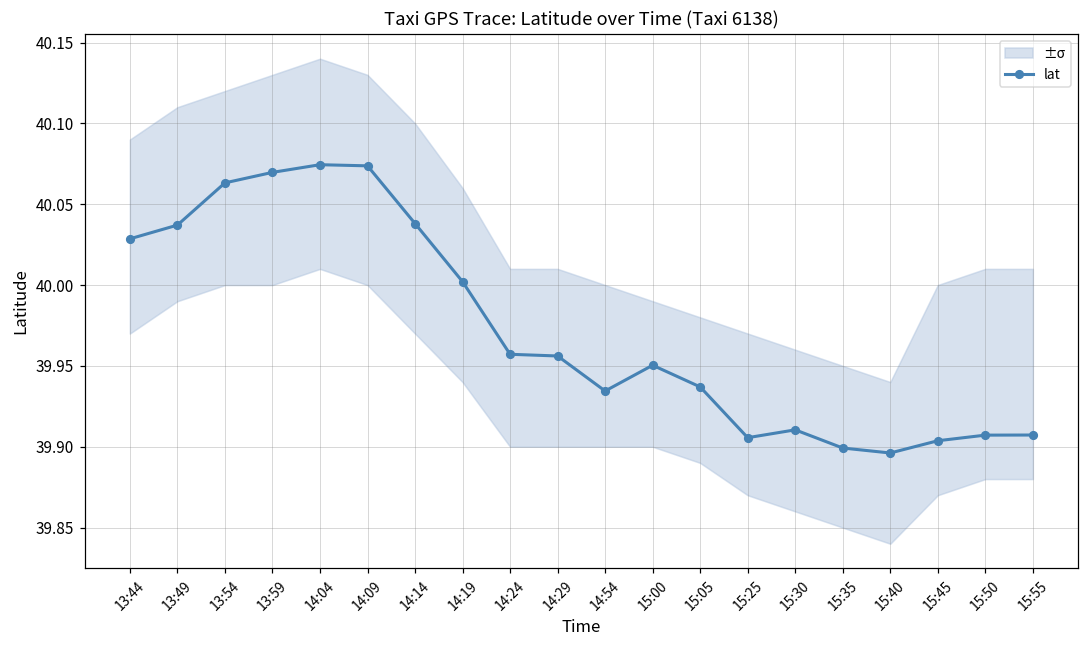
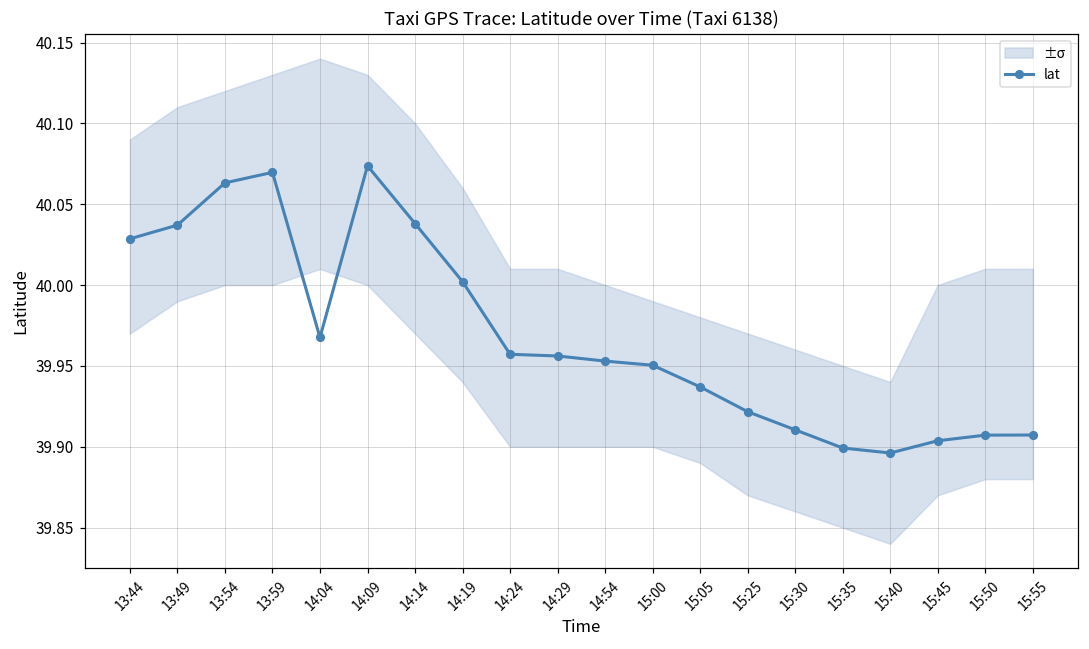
  {
    "lat": {
      "13:44": 40.029,
      "13:49": 40.037,
      "13:54": 40.063,
      "13:59": 40.070,
-     "14:04": 40.074,
+     "14:04": 39.968,
      "14:09": 40.074,
      "14:14": 40.038,
      "14:19": 40.002,
      "14:24": 39.957,
      "14:29": 39.956,
-     "14:54": 39.934,
+     "14:54": 39.953,
      "15:00": 39.950,
      "15:05": 39.937,
-     "15:25": 39.906,
+     "15:25": 39.922,
      "15:30": 39.910,
      "15:35": 39.899,
      "15:40": 39.896,
      "15:45": 39.904,
      "15:50": 39.907,
      "15:55": 39.907
    }
  }
